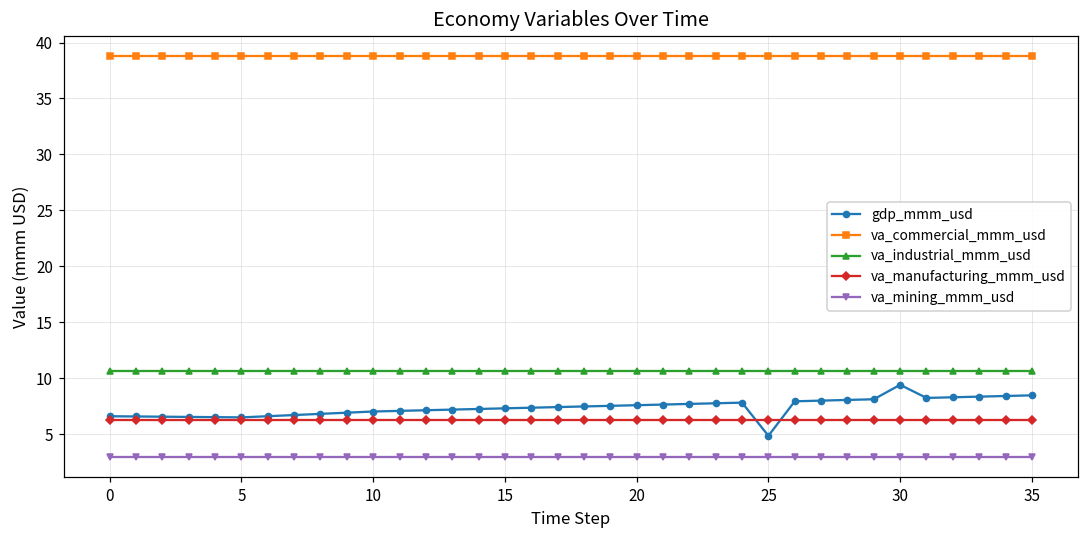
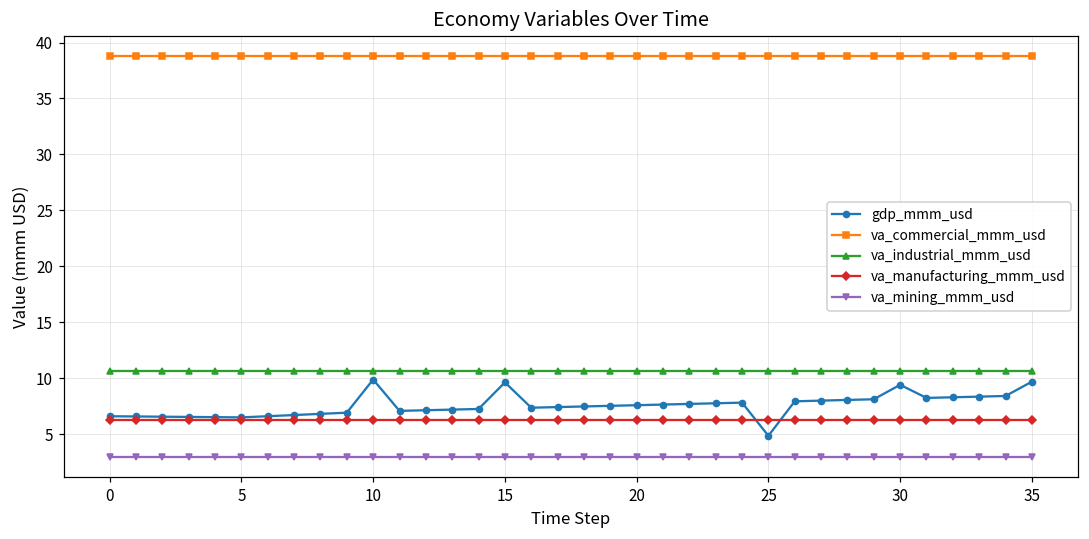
  {
    "gdp_mmm_usd": {
      "0": 6.6,
      "5": 6.5,
-     "10": 7.0,
-     "15": 7.3,
+     "10": 9.9,
+     "15": 9.6,
      "20": 7.6,
      "25": 4.9,
      "30": 9.4,
-     "35": 8.5
+     "35": 9.7
    },
    "va_commercial_mmm_usd": {
      "0": 38.8,
      "5": 38.8,
      "10": 38.8,
      "15": 38.8,
      "20": 38.8,
      "25": 38.8,
      "30": 38.8,
      "35": 38.8
    },
    "va_industrial_mmm_usd": {
      "0": 10.6,
      "5": 10.6,
      "10": 10.6,
      "15": 10.6,
      "20": 10.6,
      "25": 10.6,
      "30": 10.6,
      "35": 10.6
    },
    "va_manufacturing_mmm_usd": {
      "0": 6.2,
      "5": 6.2,
      "10": 6.2,
      "15": 6.2,
      "20": 6.2,
      "25": 6.2,
      "30": 6.2,
      "35": 6.2
    },
    "va_mining_mmm_usd": {
      "0": 3.0,
      "5": 3.0,
      "10": 3.0,
      "15": 3.0,
      "20": 3.0,
      "25": 3.0,
      "30": 3.0,
      "35": 3.0
    }
  }
